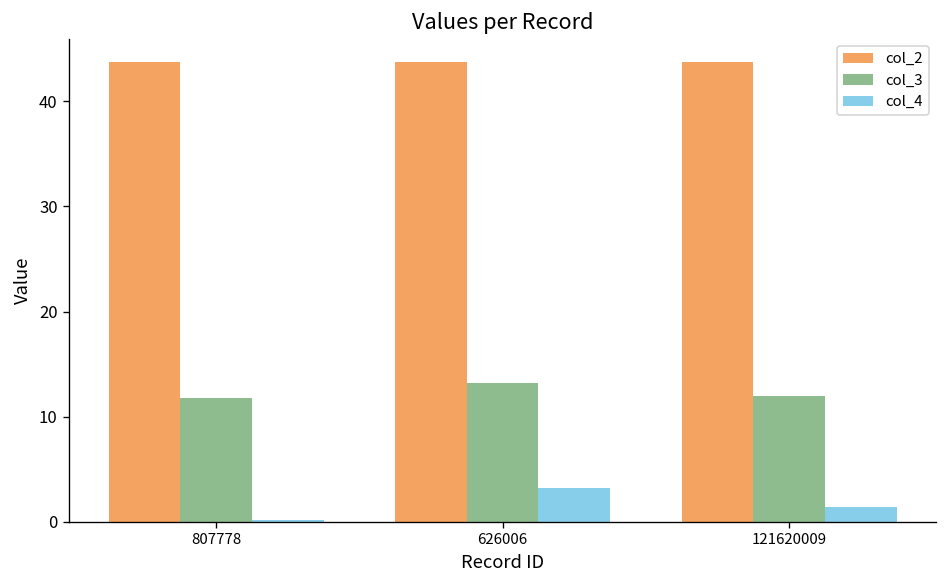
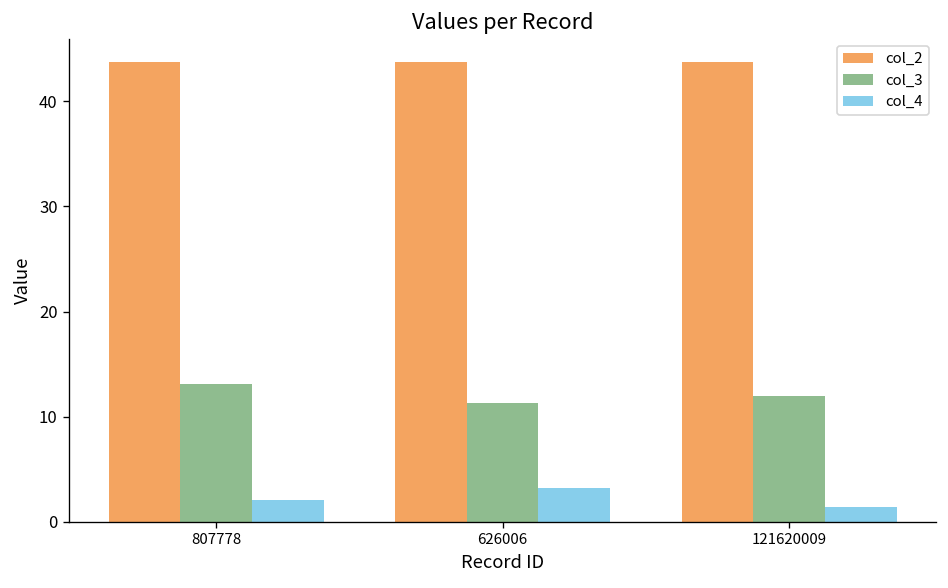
  {
    "col_2": {
      "807778": 44,
      "626006": 44,
      "121620009": 44
    },
    "col_3": {
-     "807778": 12,
-     "626006": 13,
+     "807778": 13,
+     "626006": 11,
      "121620009": 12
    },
    "col_4": {
-     "807778": 0,
+     "807778": 2,
      "626006": 3,
      "121620009": 1
    }
  }
